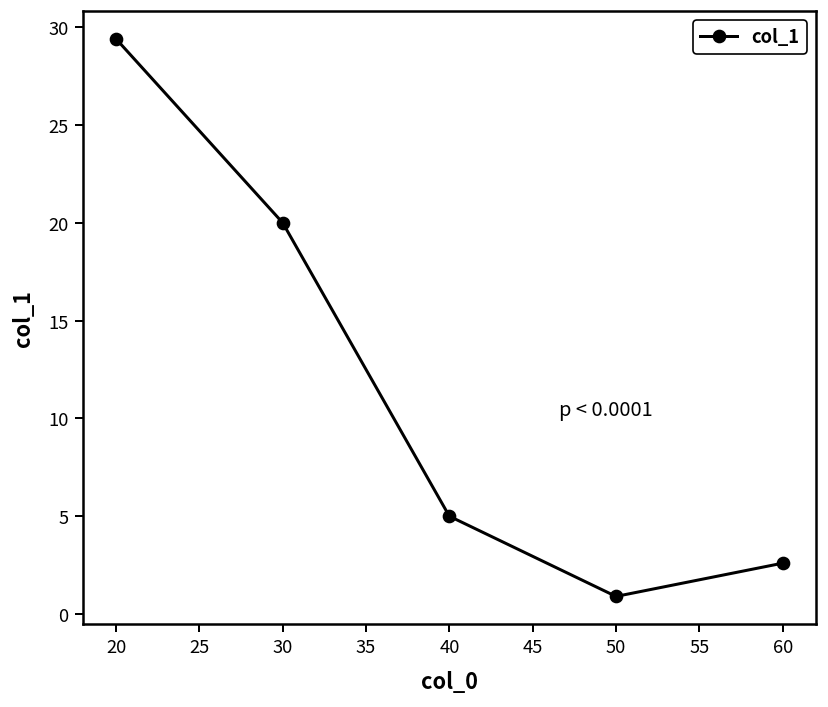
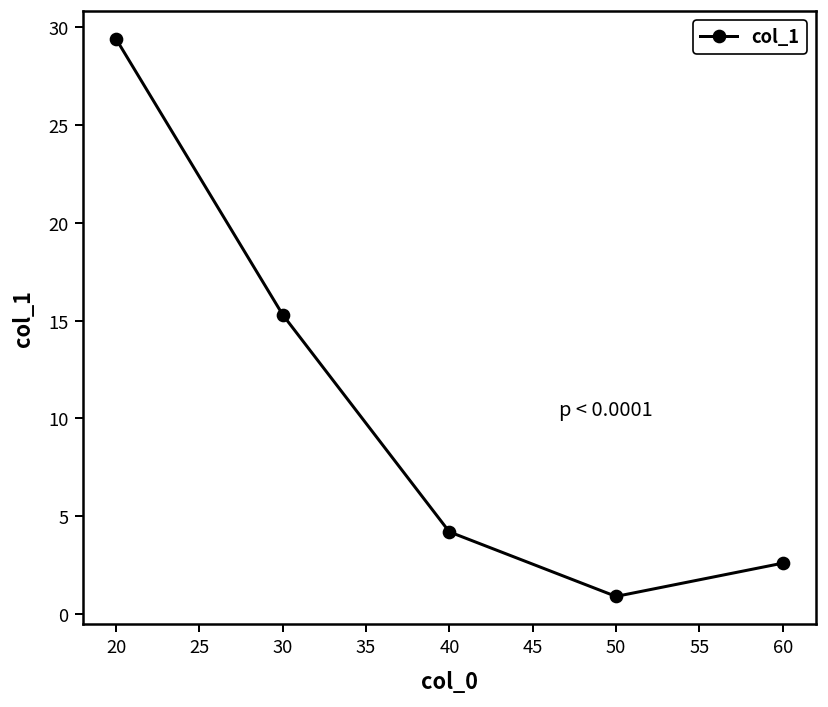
  {
    "20": 29.4,
-   "30": 20.0,
-   "40": 5.0,
+   "30": 15.3,
+   "40": 4.2,
    "50": 0.9,
    "60": 2.6
  }
